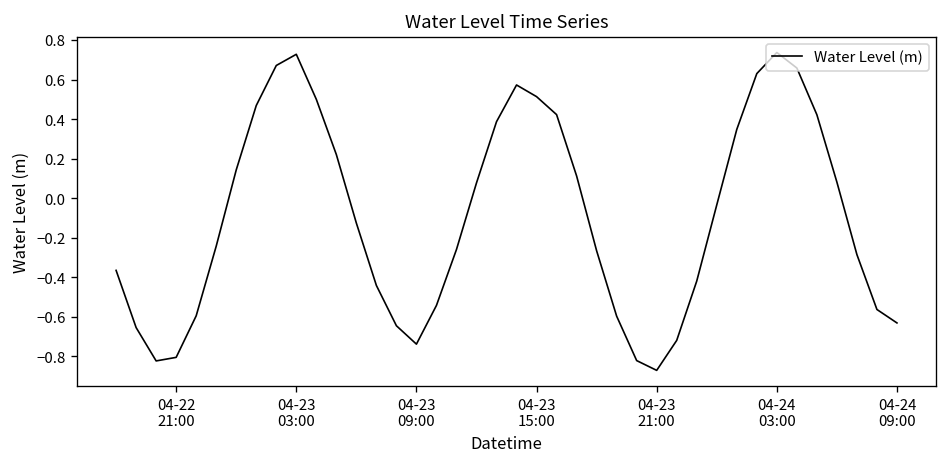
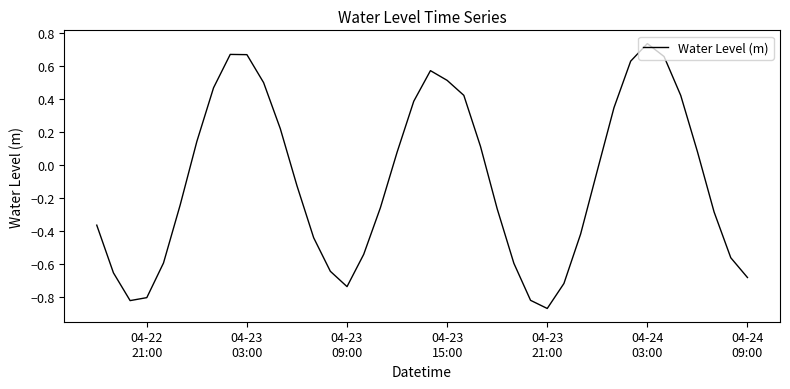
  {
    "04-22 21:00": -0.81,
-   "04-23 03:00": 0.73,
+   "04-23 03:00": 0.67,
    "04-23 09:00": -0.74,
    "04-23 15:00": 0.51,
    "04-23 21:00": -0.87,
-   "04-24 09:00": -0.63
+   "04-24 09:00": -0.68
  }
